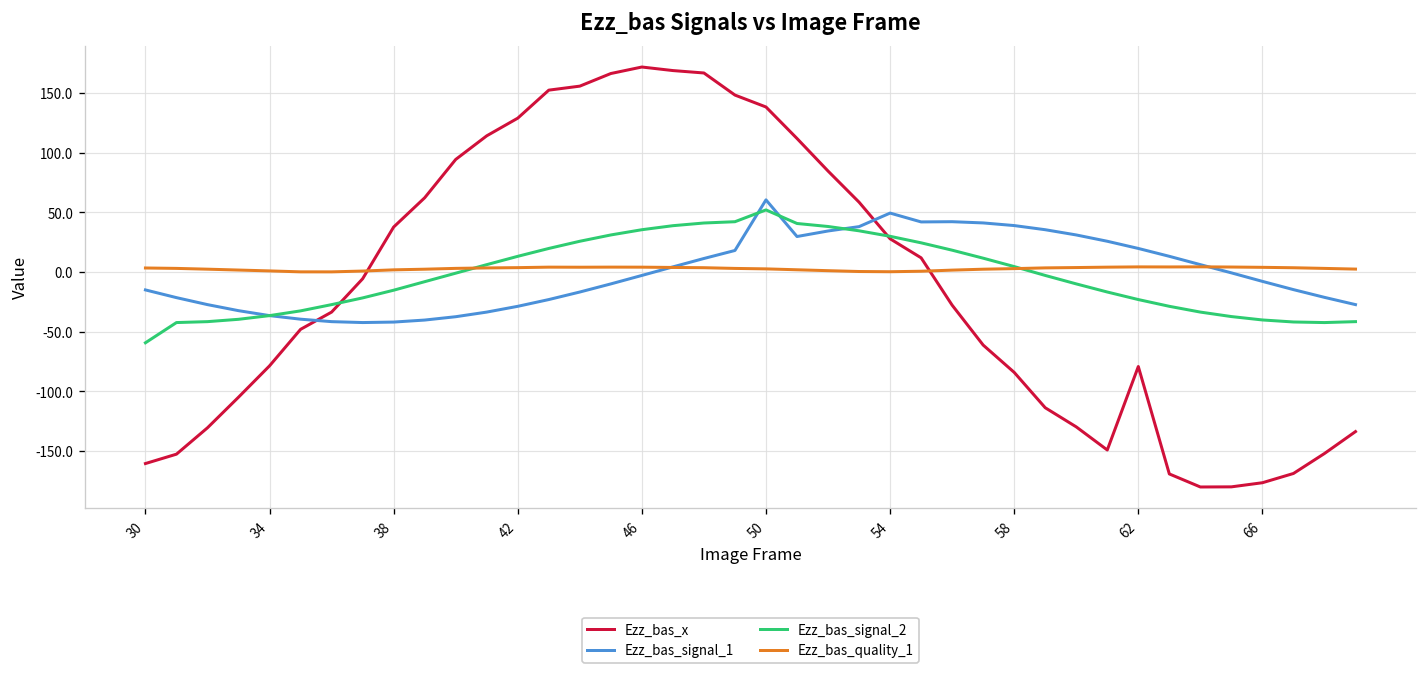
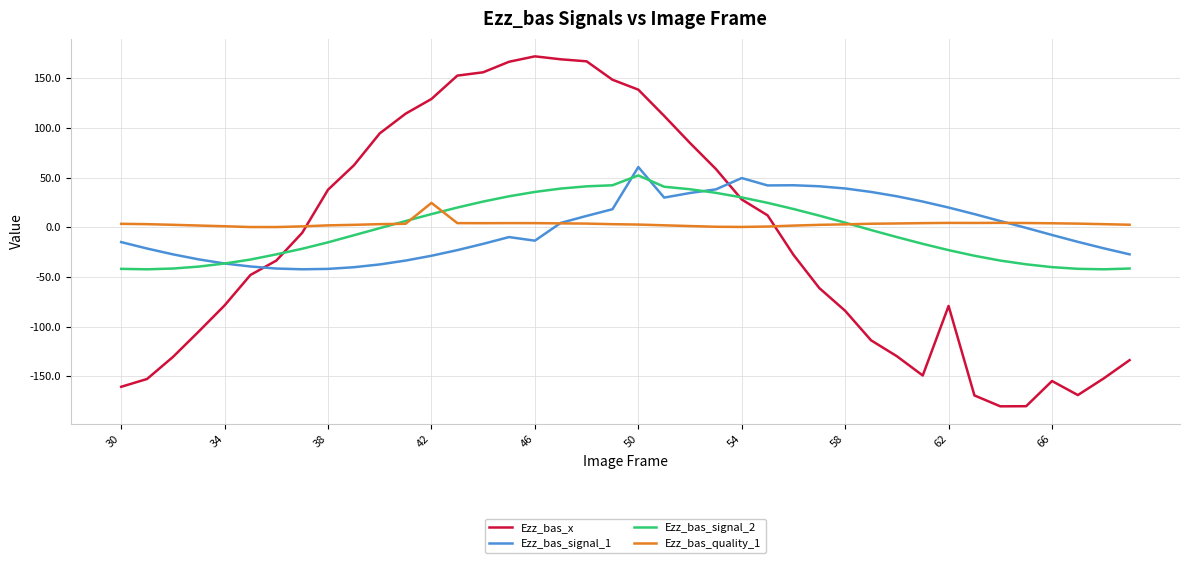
  {
    "Ezz_bas_x": {
      "30": -160,
      "34": -80,
      "38": 40,
      "42": 130,
      "46": 170,
      "50": 140,
      "58": -80,
      "62": -80,
-     "66": -180
+     "66": -150
    },
    "Ezz_bas_signal_1": {
      "30": -10,
      "38": -40,
      "42": -30,
-     "46": 0,
+     "46": -10,
      "50": 60,
      "54": 50,
      "58": 40,
      "62": 20,
      "66": -10
    },
    "Ezz_bas_signal_2": {
-     "30": -60,
+     "30": -40,
      "38": -20,
      "42": 10,
      "46": 40,
      "50": 50,
      "62": -20,
      "66": -40
    },
    "Ezz_bas_quality_1": {
      "30": 0,
      "34": 0,
      "38": 0,
-     "42": 0,
+     "42": 20,
      "46": 0,
      "50": 0,
      "54": 0,
      "62": 0,
      "66": 0
    }
  }
